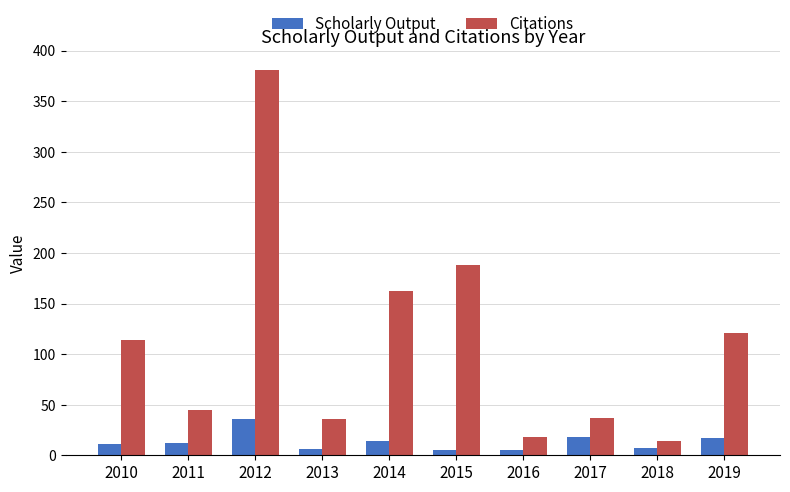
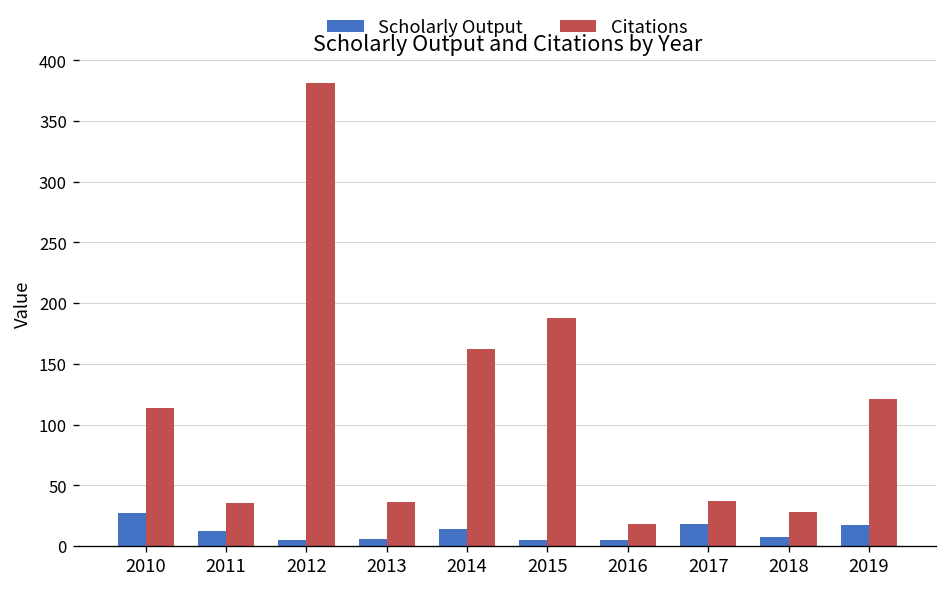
  {
    "Scholarly Output": {
-     "2010": 11,
+     "2010": 27,
      "2011": 12,
-     "2012": 36,
+     "2012": 5,
      "2013": 6,
      "2014": 14,
      "2015": 5,
      "2016": 5,
      "2017": 18,
      "2018": 7,
      "2019": 17
    },
    "Citations": {
      "2010": 114,
-     "2011": 45,
+     "2011": 35,
      "2012": 381,
      "2013": 36,
      "2014": 162,
      "2015": 188,
      "2016": 18,
      "2017": 37,
-     "2018": 14,
+     "2018": 28,
      "2019": 121
    }
  }
